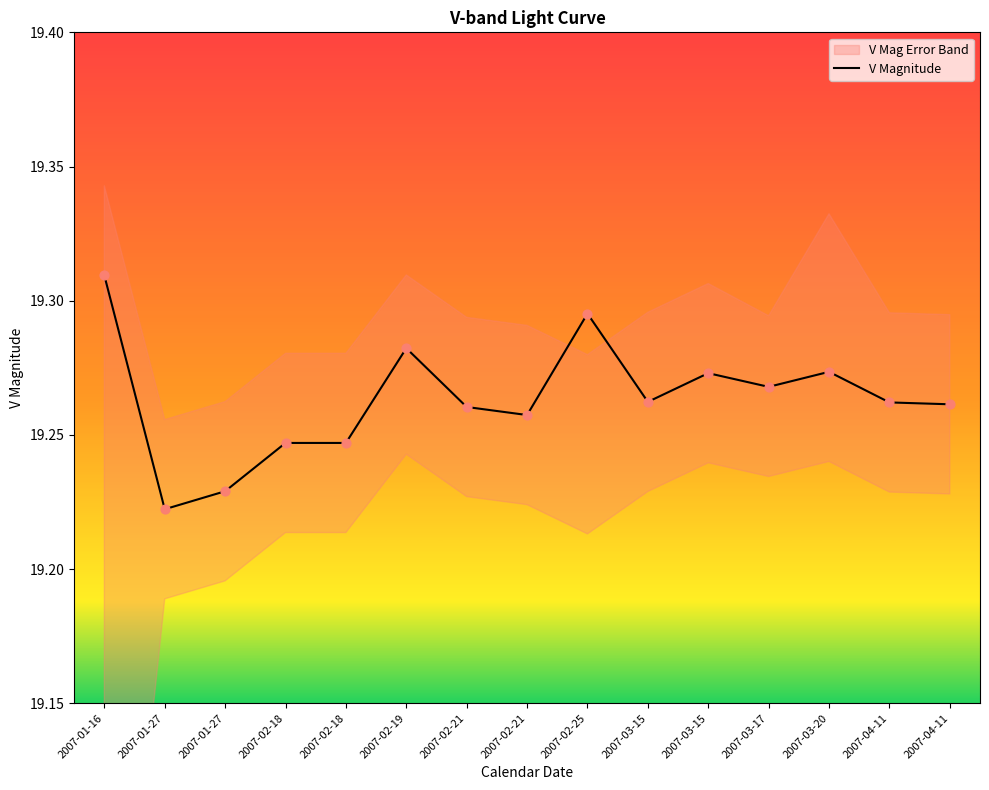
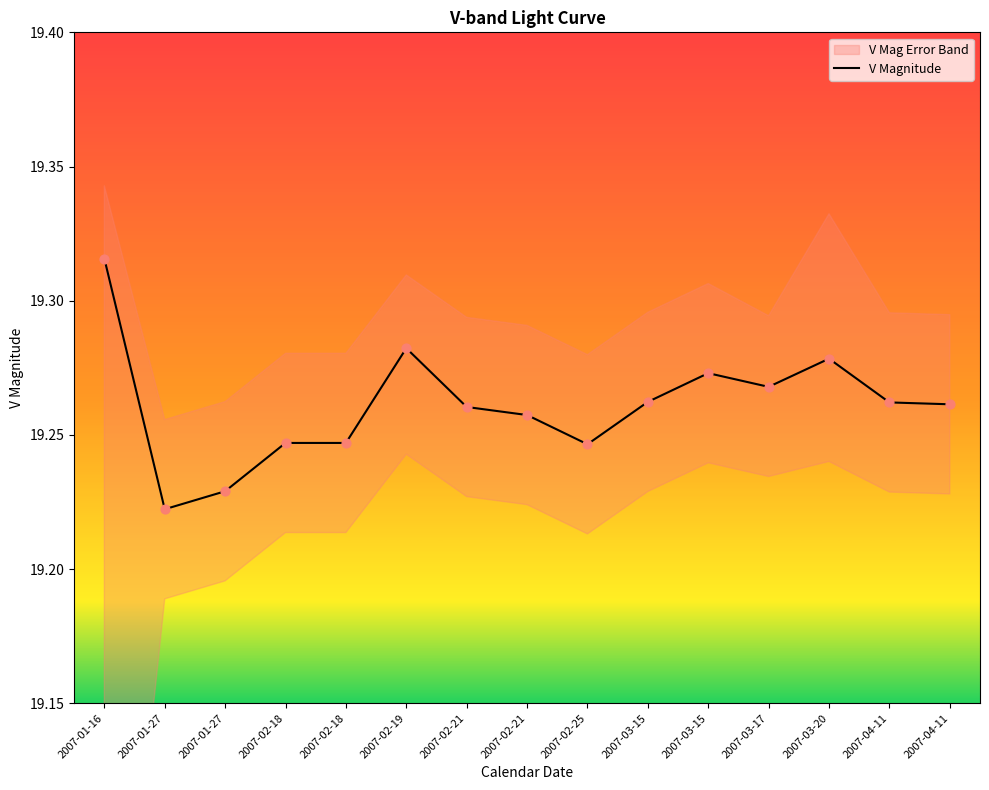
  {
    "V Magnitude": {
-     "2007-01-16": 19.309,
+     "2007-01-16": 19.316,
      "2007-02-19": 19.282,
-     "2007-02-25": 19.295,
+     "2007-02-25": 19.247,
      "2007-03-17": 19.268,
-     "2007-03-20": 19.274
+     "2007-03-20": 19.278
    }
  }
